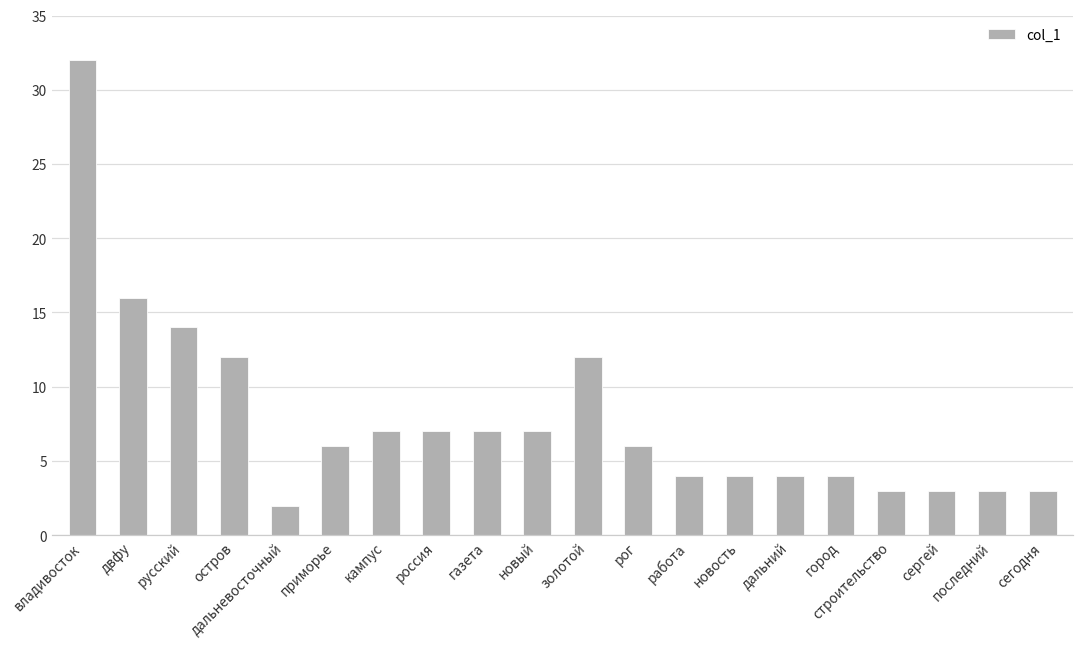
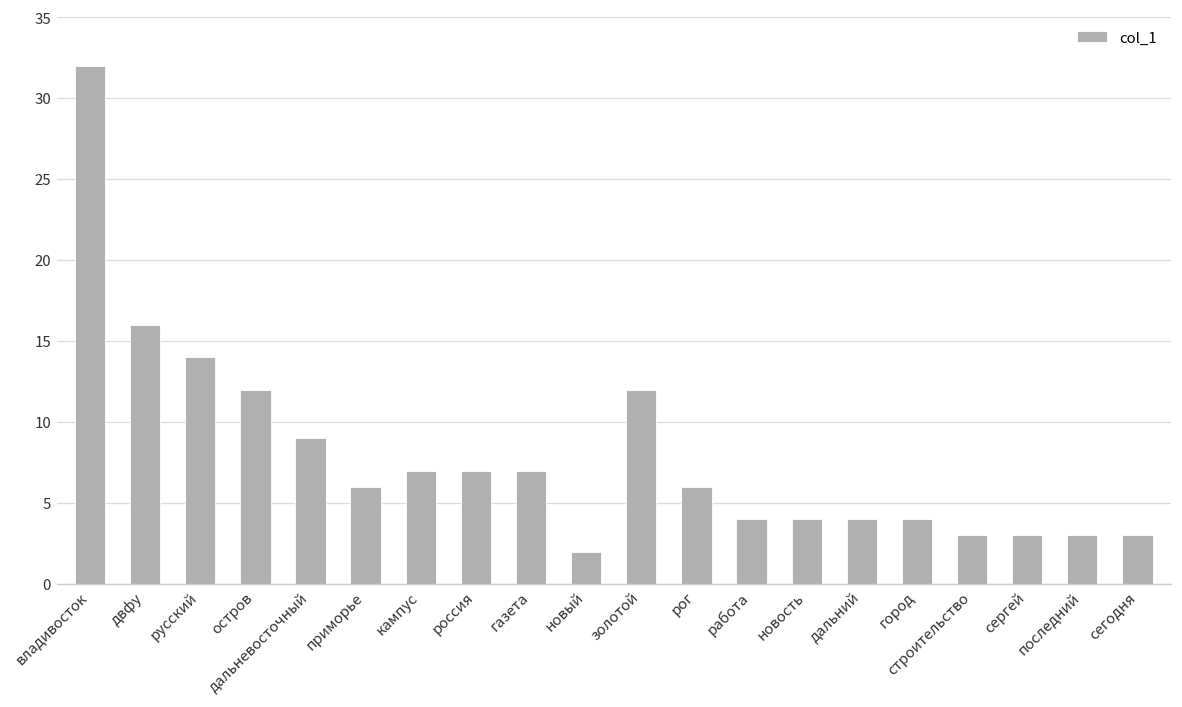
  {
    "владивосток": 32,
    "двфу": 16,
    "русский": 14,
    "остров": 12,
-   "дальневосточный": 2,
+   "дальневосточный": 9,
    "приморье": 6,
    "кампус": 7,
    "россия": 7,
    "газета": 7,
-   "новый": 7,
+   "новый": 2,
    "золотой": 12,
    "рог": 6,
    "работа": 4,
    "новость": 4,
    "дальний": 4,
    "город": 4,
    "строительство": 3,
    "сергей": 3,
    "последний": 3,
    "сегодня": 3
  }
